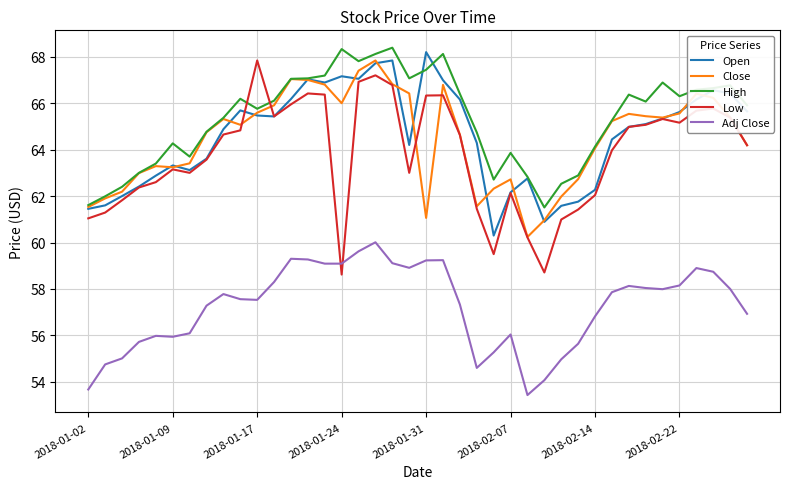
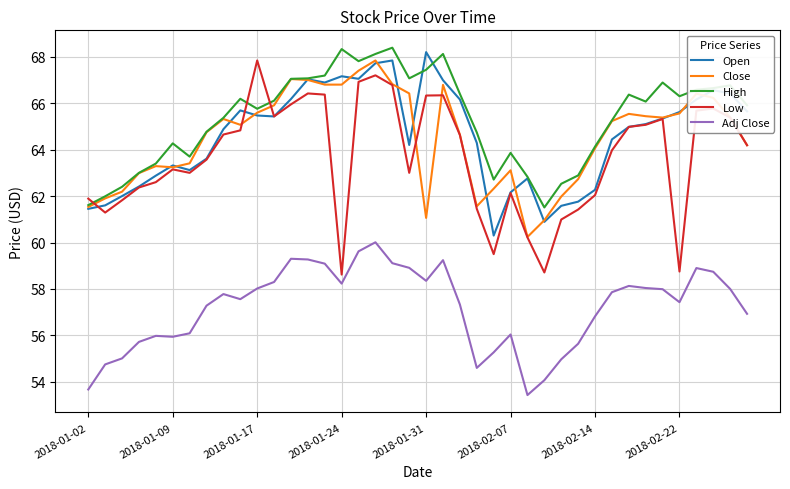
  {
    "Open": {
      "2018-01-17": 65.5,
      "2018-01-24": 67.2,
      "2018-01-31": 68.2,
      "2018-02-14": 62.3
    },
    "Close": {
      "2018-01-17": 65.6,
-     "2018-01-24": 66.0,
+     "2018-01-24": 66.8,
      "2018-01-31": 61.1,
-     "2018-02-07": 62.7
+     "2018-02-07": 63.1
    },
    "High": {
      "2018-01-09": 64.3,
      "2018-01-17": 65.8,
      "2018-01-24": 68.3,
      "2018-01-31": 67.4,
      "2018-02-07": 63.9,
      "2018-02-22": 66.3
    },
    "Low": {
-     "2018-01-02": 61.0,
+     "2018-01-02": 61.9,
      "2018-01-17": 67.8,
      "2018-01-24": 58.6,
      "2018-01-31": 66.3,
      "2018-02-14": 62.0,
-     "2018-02-22": 65.2
+     "2018-02-22": 58.8
    },
    "Adj Close": {
      "2018-01-02": 53.7,
      "2018-01-09": 55.9,
-     "2018-01-17": 57.5,
-     "2018-01-24": 59.1,
-     "2018-01-31": 59.2,
+     "2018-01-17": 58.0,
+     "2018-01-24": 58.2,
+     "2018-01-31": 58.4,
      "2018-02-07": 56.0,
      "2018-02-14": 56.8,
-     "2018-02-22": 58.2
+     "2018-02-22": 57.4
    }
  }
